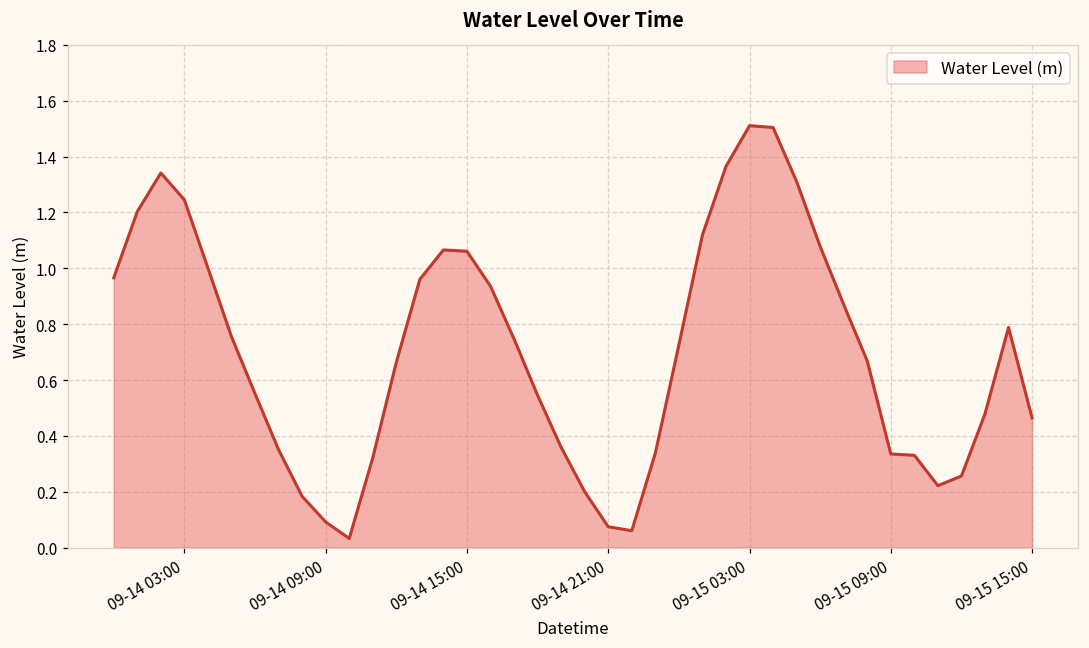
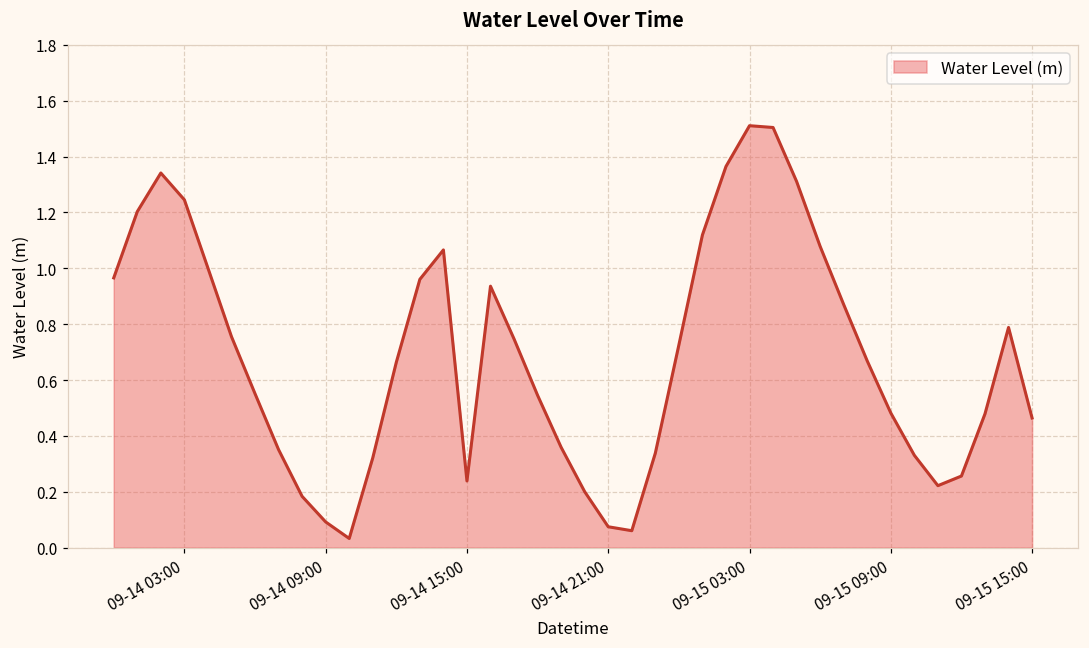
  {
    "09-14 03:00": 1.25,
    "09-14 09:00": 0.09,
-   "09-14 15:00": 1.06,
+   "09-14 15:00": 0.24,
    "09-14 21:00": 0.07,
    "09-15 03:00": 1.51,
-   "09-15 09:00": 0.34,
+   "09-15 09:00": 0.48,
    "09-15 15:00": 0.46
  }
